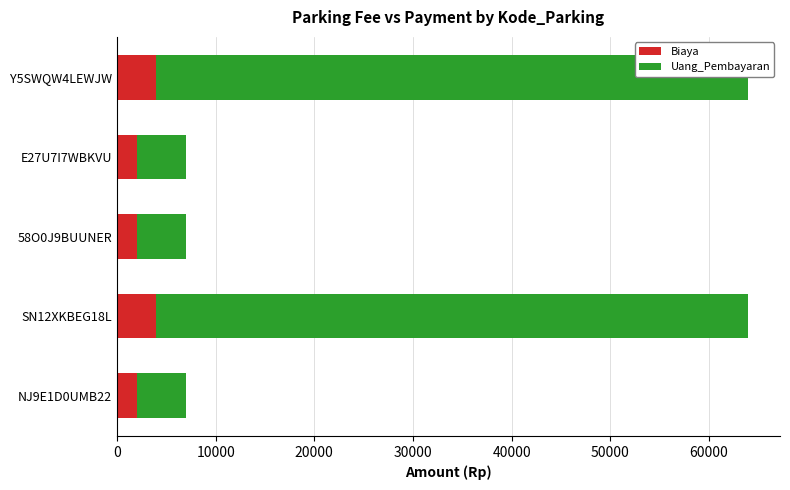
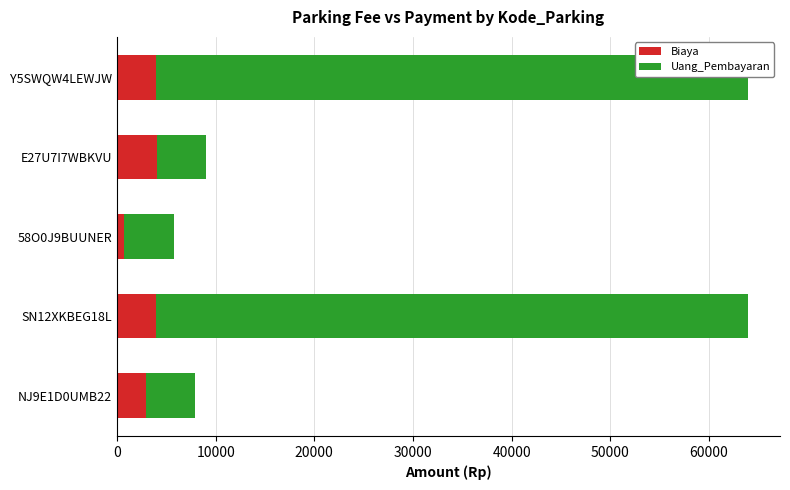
  {
    "Biaya": {
      "Y5SWQW4LEWJW": 4000,
-     "E27U7I7WBKVU": 2000,
-     "58O0J9BUUNER": 2000,
+     "E27U7I7WBKVU": 4000,
+     "58O0J9BUUNER": 1000,
      "SN12XKBEG18L": 4000,
-     "NJ9E1D0UMB22": 2000
+     "NJ9E1D0UMB22": 3000
    },
    "Uang_Pembayaran": {
      "Y5SWQW4LEWJW": 60000,
      "E27U7I7WBKVU": 5000,
      "58O0J9BUUNER": 5000,
      "SN12XKBEG18L": 60000,
      "NJ9E1D0UMB22": 5000
    }
  }
